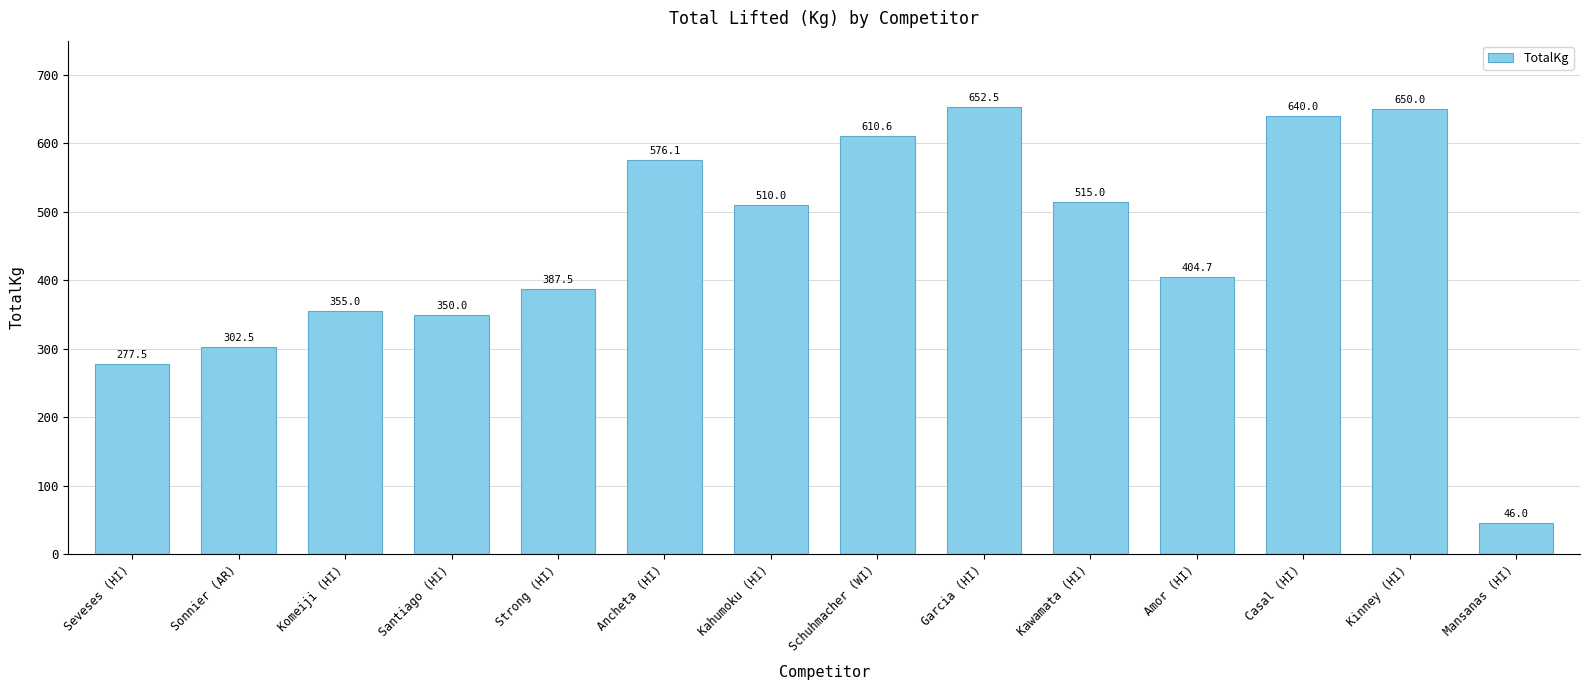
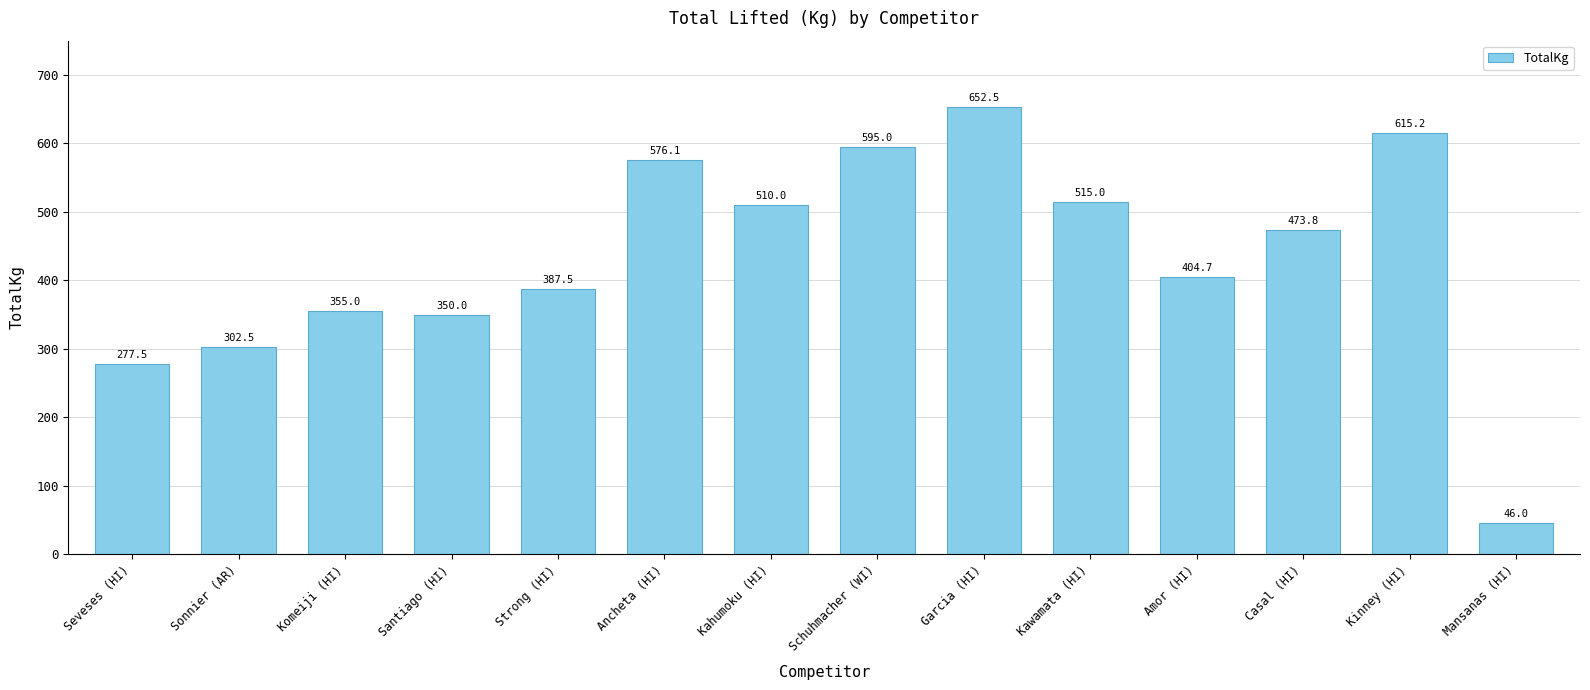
  {
    "Seveses (HI)": 277.5,
    "Sonnier (AR)": 302.5,
    "Komeiji (HI)": 355.0,
    "Santiago (HI)": 350.0,
    "Strong (HI)": 387.5,
    "Ancheta (HI)": 576.1,
    "Kahumoku (HI)": 510.0,
-   "Schuhmacher (WI)": 610.6,
+   "Schuhmacher (WI)": 595.0,
    "Garcia (HI)": 652.5,
    "Kawamata (HI)": 515.0,
    "Amor (HI)": 404.7,
-   "Casal (HI)": 640.0,
-   "Kinney (HI)": 650.0,
+   "Casal (HI)": 473.8,
+   "Kinney (HI)": 615.2,
    "Mansanas (HI)": 46.0
  }
